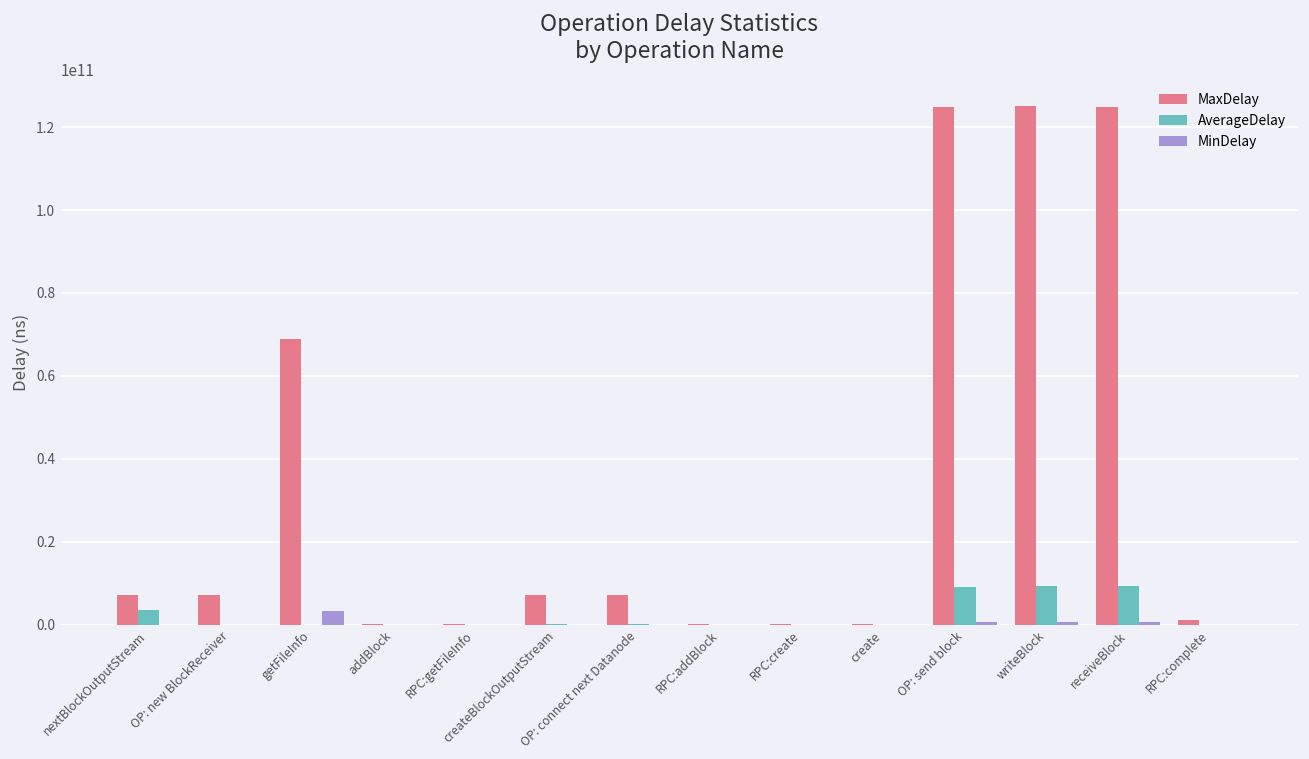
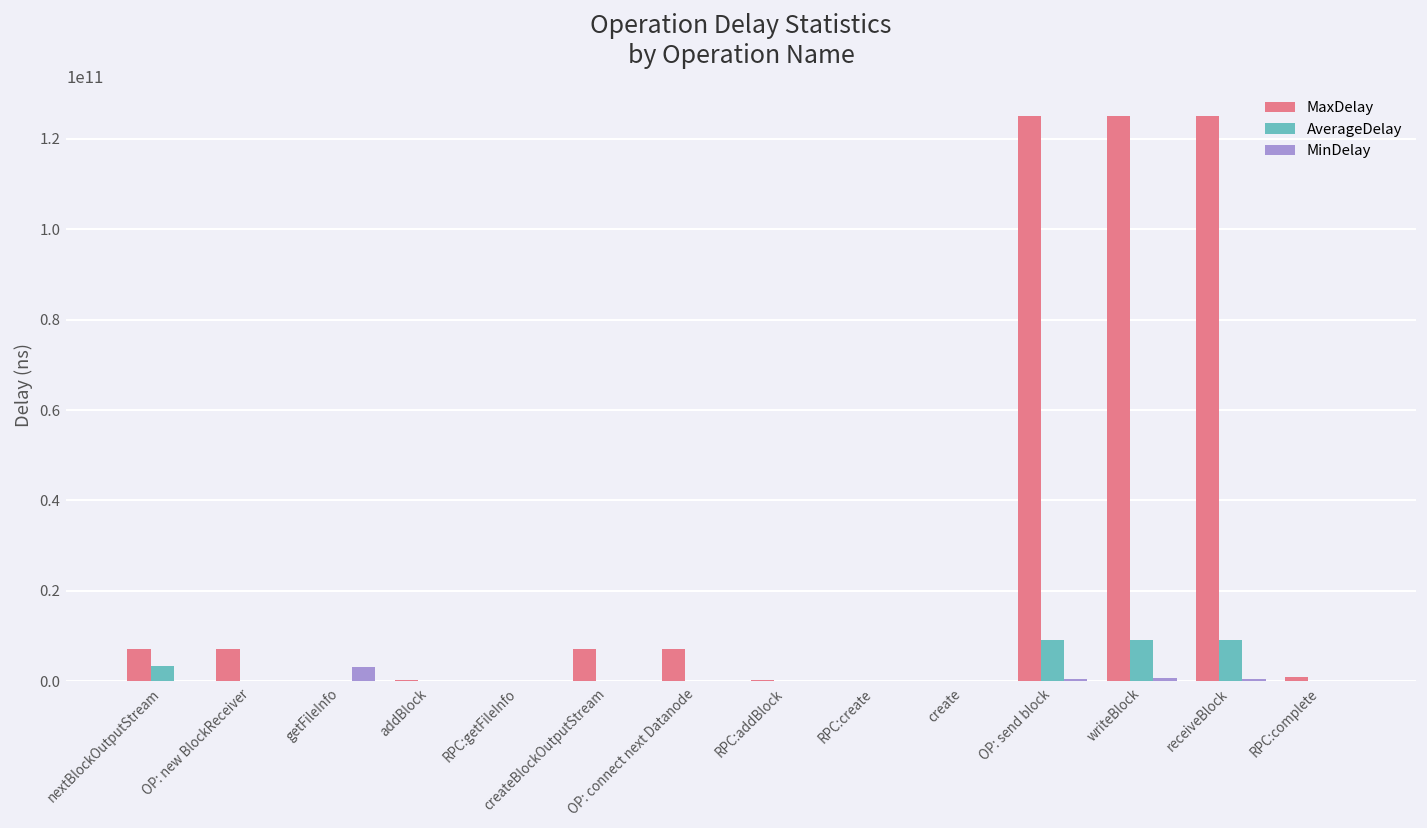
  {
    "MaxDelay": {
      "nextBlockOutputStream": 7000000000,
      "OP: new BlockReceiver": 7000000000,
-     "getFileInfo": 69000000000,
+     "getFileInfo": 0,
      "createBlockOutputStream": 7000000000,
      "OP: connect next Datanode": 7000000000,
      "OP: send block": 125000000000,
      "writeBlock": 125000000000,
      "receiveBlock": 125000000000,
      "RPC:complete": 1000000000
    },
    "AverageDelay": {
      "nextBlockOutputStream": 3000000000,
      "OP: send block": 9000000000,
      "writeBlock": 9000000000,
      "receiveBlock": 9000000000
    },
    "MinDelay": {
      "OP: new BlockReceiver": 0,
      "getFileInfo": 3000000000,
      "addBlock": 0
    }
  }
